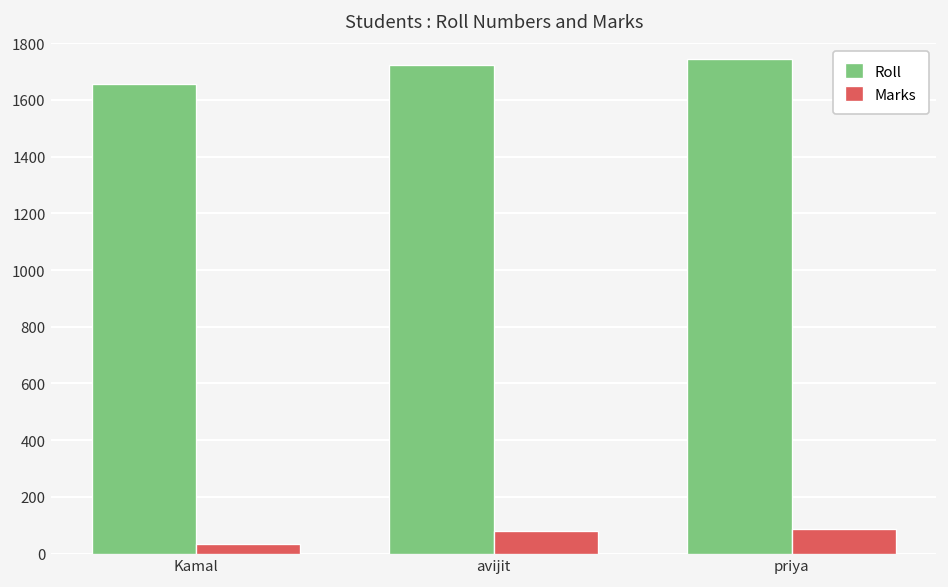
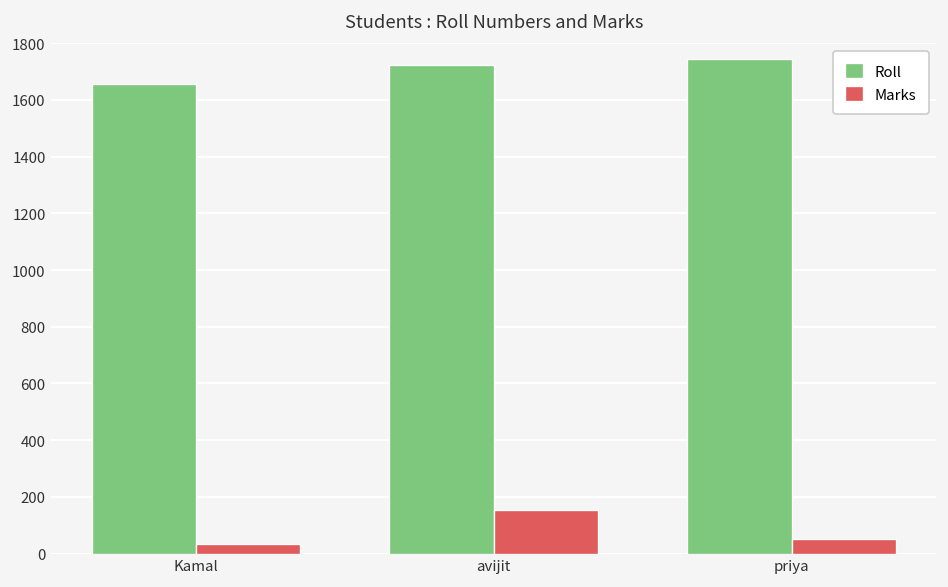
  {
    "Roll": {
      "Kamal": 1660,
      "avijit": 1720,
      "priya": 1750
    },
    "Marks": {
      "Kamal": 30,
-     "avijit": 80,
-     "priya": 90
+     "avijit": 160,
+     "priya": 50
    }
  }
